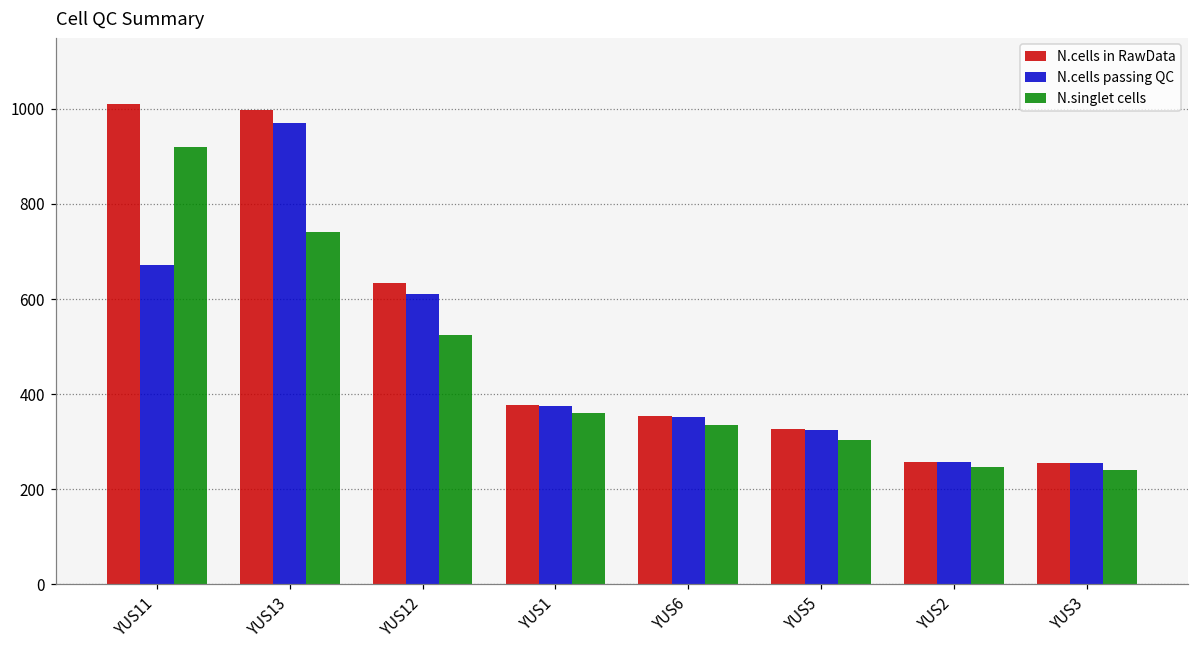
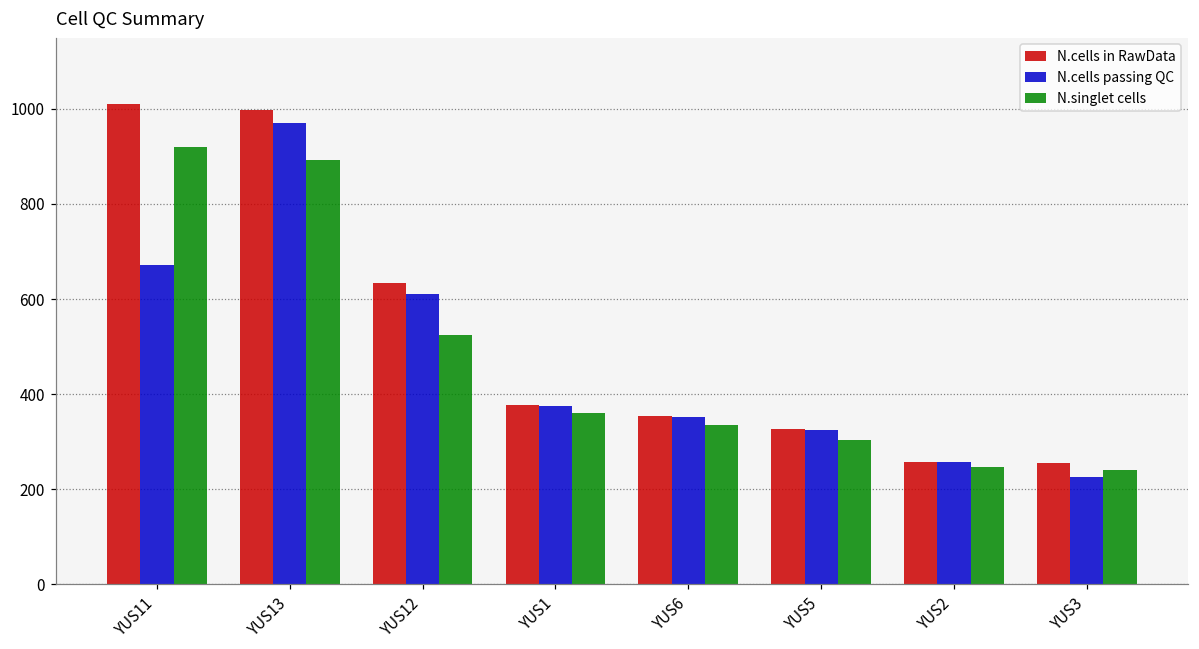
  {
    "N.cells in RawData": {
      "YUS11": 1010,
      "YUS13": 1000,
      "YUS12": 630,
      "YUS1": 380,
      "YUS6": 360,
      "YUS5": 330,
      "YUS2": 260,
      "YUS3": 260
    },
    "N.cells passing QC": {
      "YUS11": 670,
      "YUS13": 970,
      "YUS12": 610,
      "YUS1": 380,
      "YUS6": 350,
      "YUS5": 330,
      "YUS2": 260,
-     "YUS3": 260
+     "YUS3": 230
    },
    "N.singlet cells": {
      "YUS11": 920,
-     "YUS13": 740,
+     "YUS13": 890,
      "YUS12": 520,
      "YUS1": 360,
      "YUS6": 340,
      "YUS5": 300,
      "YUS2": 250,
      "YUS3": 240
    }
  }
